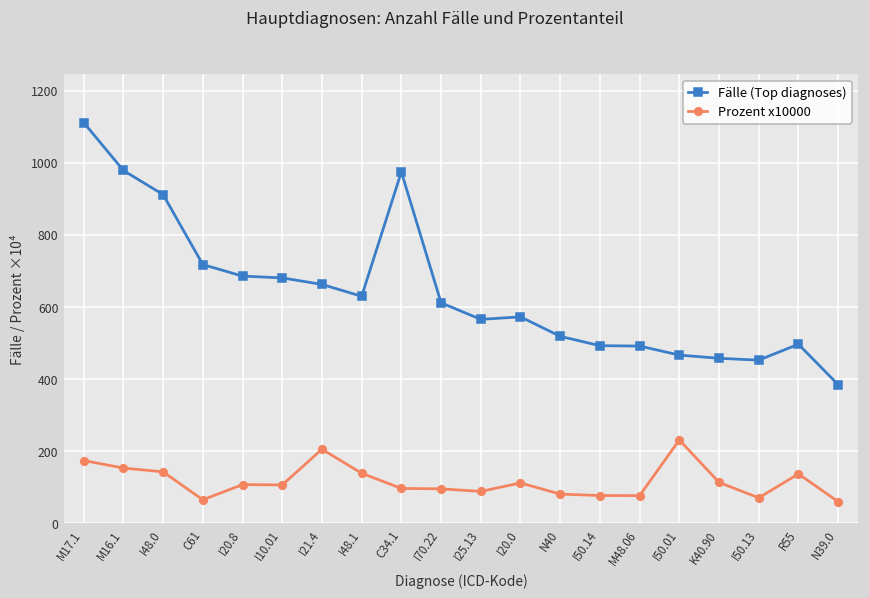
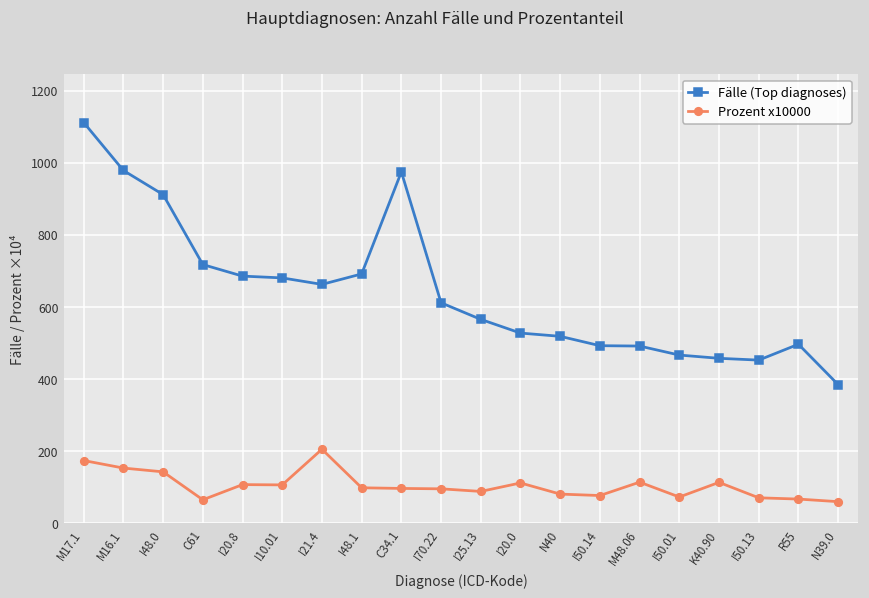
  {
    "Fälle (Top diagnoses)": {
      "M17.1": 1110,
      "M16.1": 980,
      "I48.0": 910,
      "C61": 720,
      "I20.8": 690,
      "I10.01": 680,
      "I21.4": 660,
-     "I48.1": 630,
+     "I48.1": 690,
      "C34.1": 980,
      "I70.22": 610,
      "I25.13": 570,
-     "I20.0": 570,
+     "I20.0": 530,
      "N40": 520,
      "I50.14": 490,
      "M48.06": 490,
      "I50.01": 470,
      "K40.90": 460,
      "I50.13": 450,
      "R55": 500,
      "N39.0": 390
    },
    "Prozent x10000": {
      "M17.1": 170,
      "M16.1": 150,
      "I48.0": 140,
      "C61": 70,
      "I20.8": 110,
      "I10.01": 110,
      "I21.4": 210,
-     "I48.1": 140,
+     "I48.1": 100,
      "C34.1": 100,
      "I70.22": 100,
      "I25.13": 90,
      "I20.0": 110,
      "N40": 80,
      "I50.14": 80,
-     "M48.06": 80,
-     "I50.01": 230,
+     "M48.06": 110,
+     "I50.01": 70,
      "K40.90": 110,
      "I50.13": 70,
-     "R55": 140,
+     "R55": 70,
      "N39.0": 60
    }
  }
